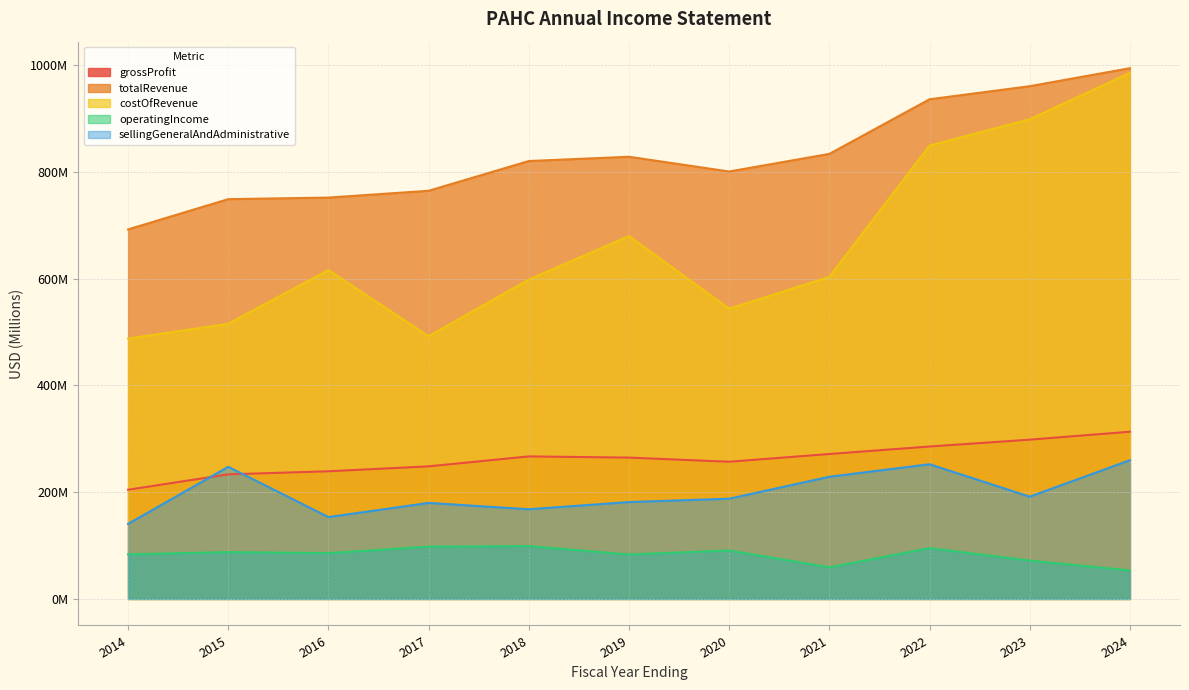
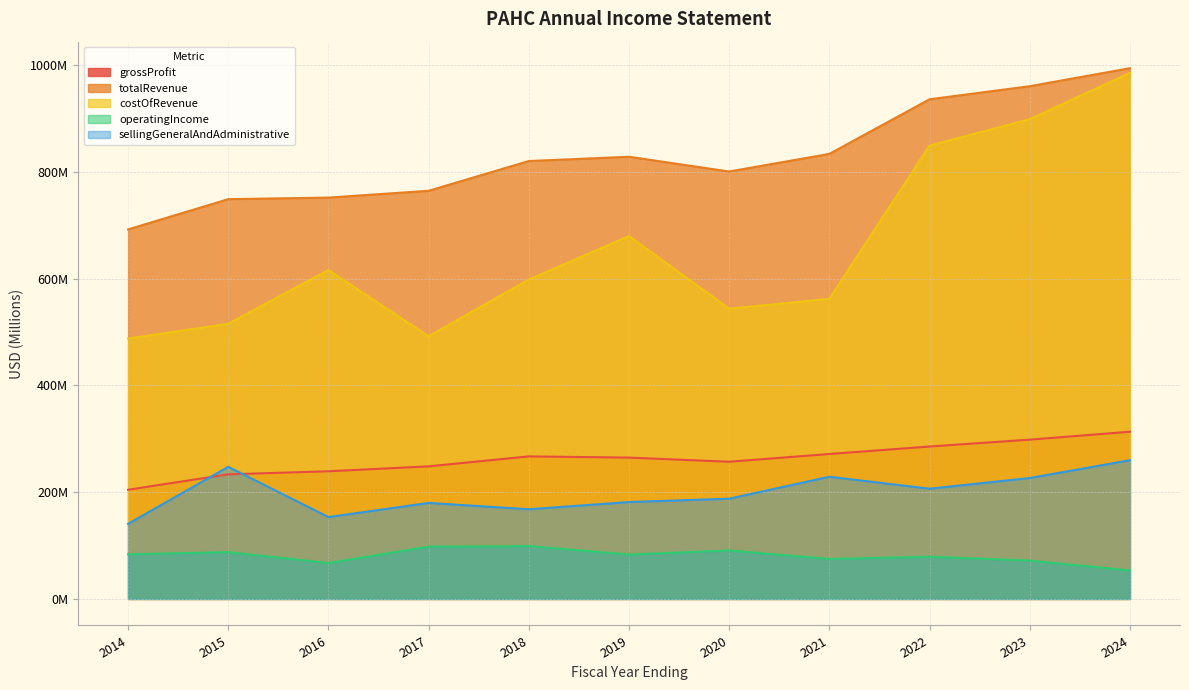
  {
    "costOfRevenue": {
      "2014": 490000000,
      "2015": 520000000,
      "2016": 620000000,
      "2017": 490000000,
      "2018": 600000000,
      "2019": 680000000,
      "2020": 540000000,
-     "2021": 600000000,
+     "2021": 560000000,
      "2022": 850000000,
      "2023": 900000000,
      "2024": 990000000
    },
    "operatingIncome": {
      "2014": 80000000,
      "2015": 90000000,
-     "2016": 90000000,
+     "2016": 70000000,
      "2017": 100000000,
      "2018": 100000000,
      "2019": 80000000,
      "2020": 90000000,
-     "2021": 60000000,
-     "2022": 100000000,
+     "2021": 70000000,
+     "2022": 80000000,
      "2023": 70000000,
      "2024": 50000000
    },
    "sellingGeneralAndAdministrative": {
      "2014": 140000000,
      "2015": 250000000,
      "2016": 150000000,
      "2017": 180000000,
      "2018": 170000000,
      "2019": 180000000,
      "2020": 190000000,
      "2021": 230000000,
-     "2022": 250000000,
-     "2023": 190000000,
+     "2022": 210000000,
+     "2023": 230000000,
      "2024": 260000000
    }
  }
